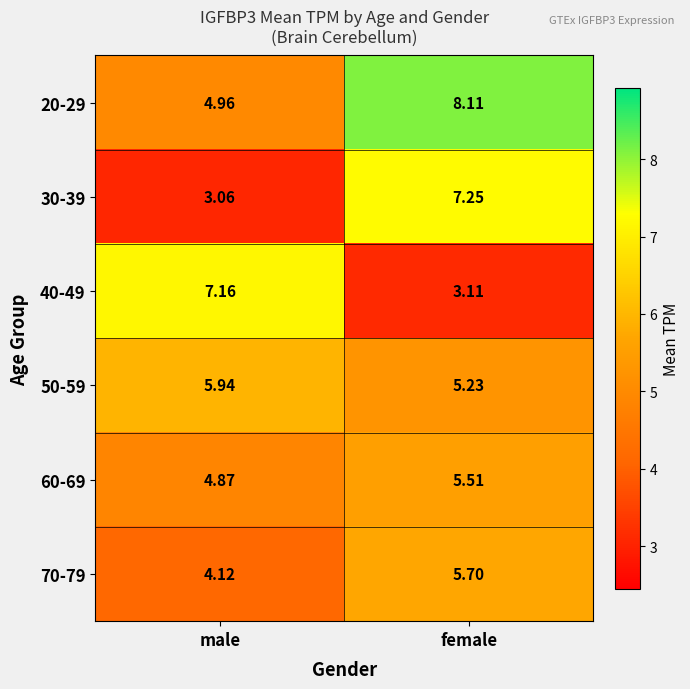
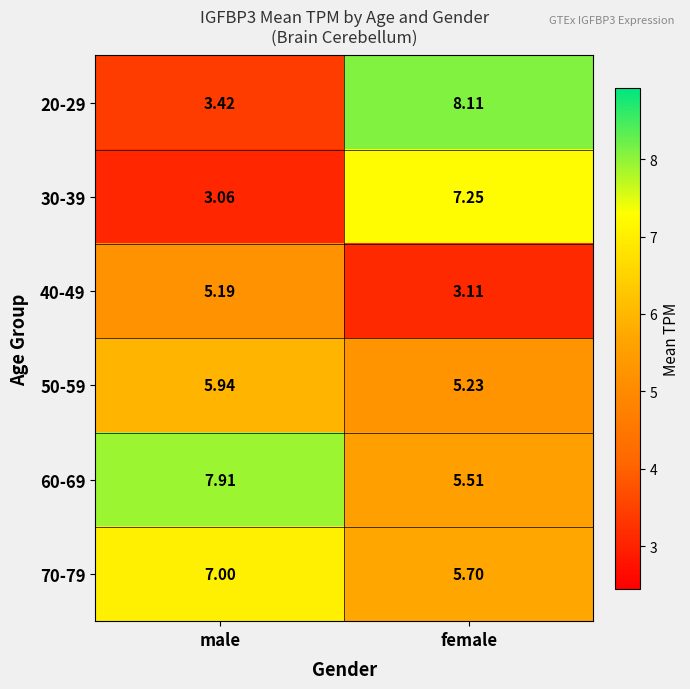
  {
    "20-29": {
-     "male": 4.96,
+     "male": 3.42,
      "female": 8.11
    },
    "30-39": {
      "male": 3.06,
      "female": 7.25
    },
    "40-49": {
-     "male": 7.16,
+     "male": 5.19,
      "female": 3.11
    },
    "50-59": {
      "male": 5.94,
      "female": 5.23
    },
    "60-69": {
-     "male": 4.87,
+     "male": 7.91,
      "female": 5.51
    },
    "70-79": {
-     "male": 4.12,
+     "male": 7.00,
      "female": 5.70
    }
  }
